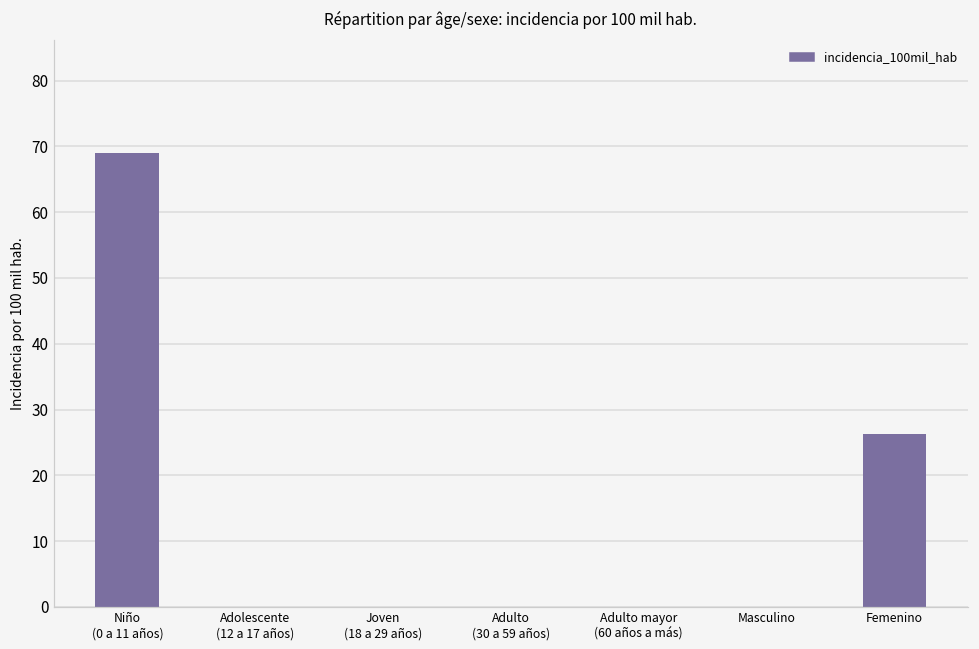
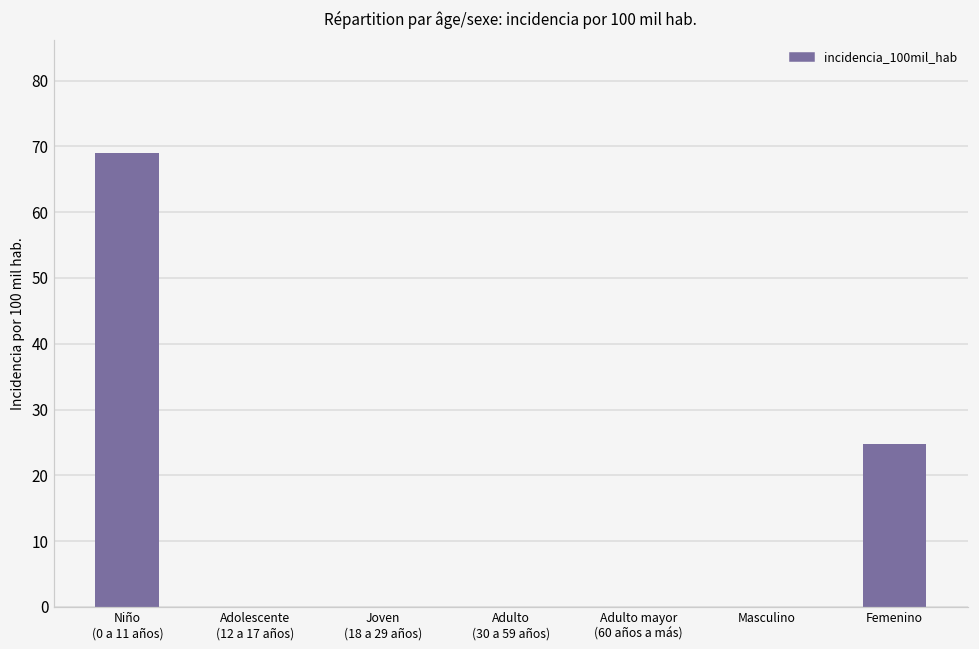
  {
    "Niño (0 a 11 años)": 69,
    "Adolescente (12 a 17 años)": 0,
    "Joven (18 a 29 años)": 0,
    "Adulto (30 a 59 años)": 0,
    "Adulto mayor (60 años a más)": 0,
    "Masculino": 0,
-   "Femenino": 26
+   "Femenino": 25
  }
